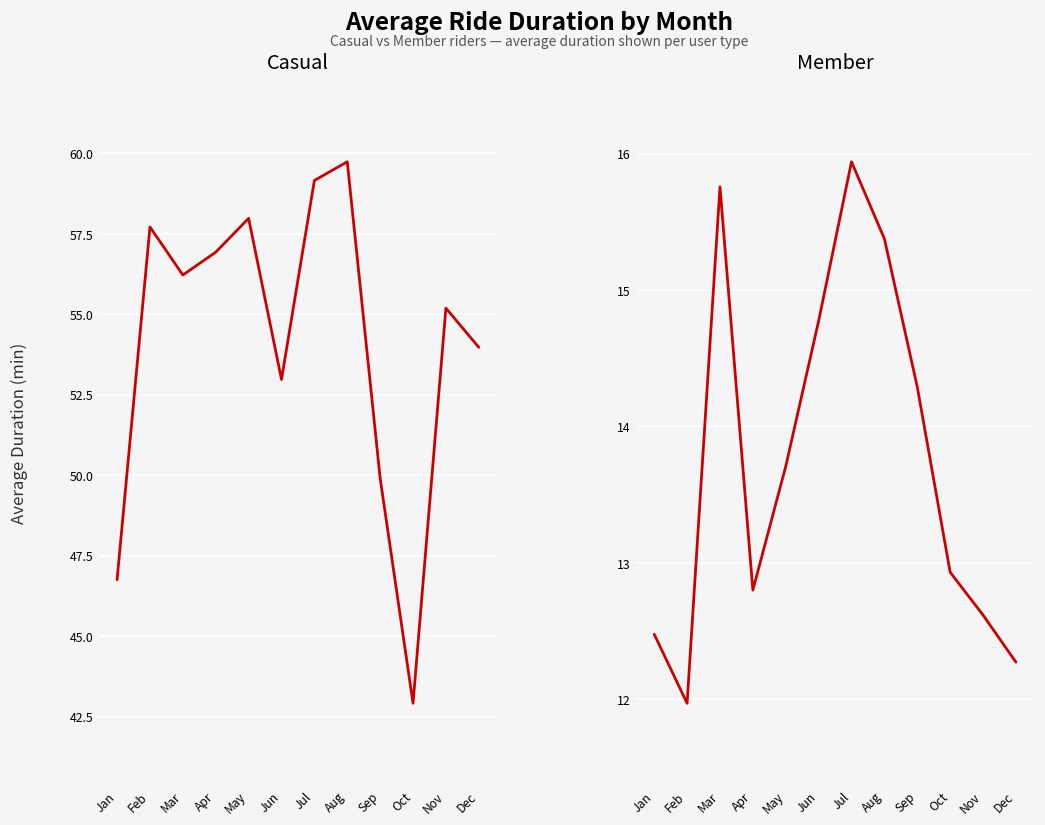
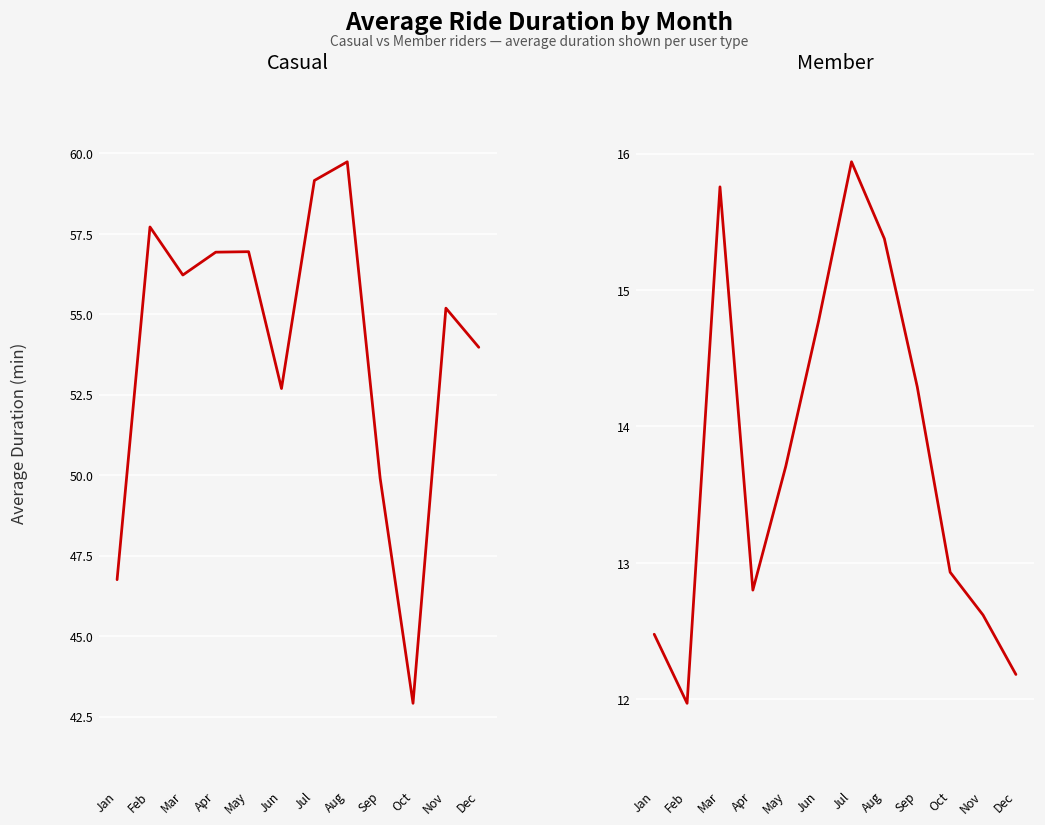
  {
    "Casual": {
      "Jan": 46.8,
      "Feb": 57.7,
      "Mar": 56.2,
      "Apr": 56.9,
-     "May": 58.0,
-     "Jun": 53.0,
+     "May": 56.9,
+     "Jun": 52.7,
      "Jul": 59.2,
      "Aug": 59.7,
      "Sep": 49.9,
      "Oct": 42.9,
      "Nov": 55.2,
      "Dec": 54.0
    },
    "Member": {
      "Jan": 12.48,
      "Feb": 11.97,
      "Mar": 15.76,
      "Apr": 12.80,
      "May": 13.71,
      "Jun": 14.77,
      "Jul": 15.94,
      "Aug": 15.38,
      "Sep": 14.29,
      "Oct": 12.93,
      "Nov": 12.62,
-     "Dec": 12.27
+     "Dec": 12.18
    }
  }
